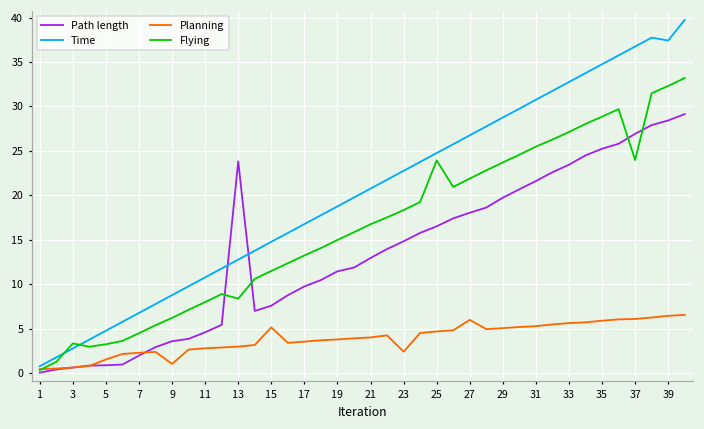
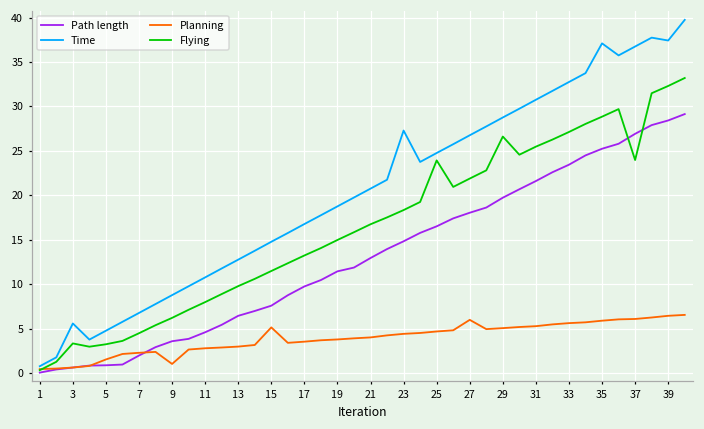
  {
    "Path length": {
      "5": 1,
      "9": 4,
      "11": 5,
-     "13": 24,
+     "13": 6,
      "15": 8,
      "17": 10,
      "19": 11,
      "21": 13,
      "23": 15,
      "25": 17,
      "27": 18,
      "29": 20,
      "31": 22,
      "33": 23,
      "35": 25,
      "37": 27,
      "39": 28
    },
    "Time": {
      "1": 1,
-     "3": 3,
+     "3": 6,
      "5": 5,
      "7": 7,
      "9": 9,
      "11": 11,
      "13": 13,
      "15": 15,
      "17": 17,
      "19": 19,
      "21": 21,
-     "23": 23,
+     "23": 27,
      "25": 25,
      "27": 27,
      "29": 29,
      "31": 31,
      "33": 33,
-     "35": 35,
+     "35": 37,
      "37": 37,
      "39": 37
    },
    "Planning": {
      "5": 2,
      "9": 1,
      "11": 3,
      "13": 3,
      "15": 5,
      "17": 4,
      "19": 4,
      "21": 4,
-     "23": 2,
+     "23": 4,
      "25": 5,
      "27": 6,
      "29": 5,
      "31": 5,
      "33": 6,
      "35": 6,
      "37": 6,
      "39": 6
    },
    "Flying": {
      "3": 3,
      "5": 3,
      "7": 4,
      "9": 6,
      "11": 8,
-     "13": 8,
+     "13": 10,
      "15": 11,
      "17": 13,
      "19": 15,
      "21": 17,
      "23": 18,
      "25": 24,
      "27": 22,
-     "29": 24,
+     "29": 27,
      "31": 25,
      "33": 27,
      "35": 29,
      "37": 24,
      "39": 32
    }
  }
